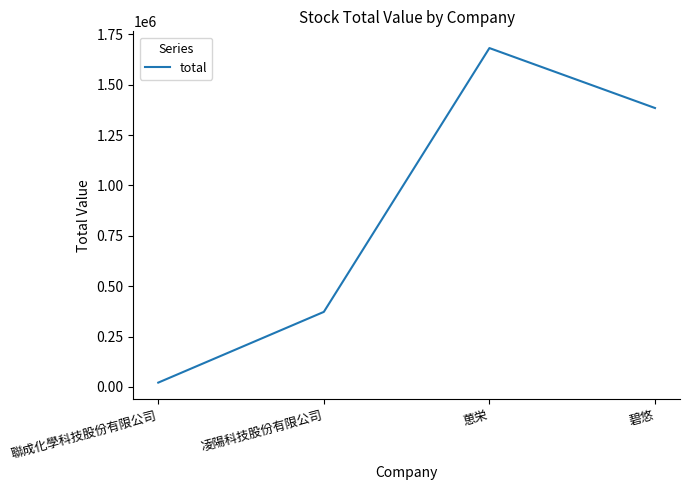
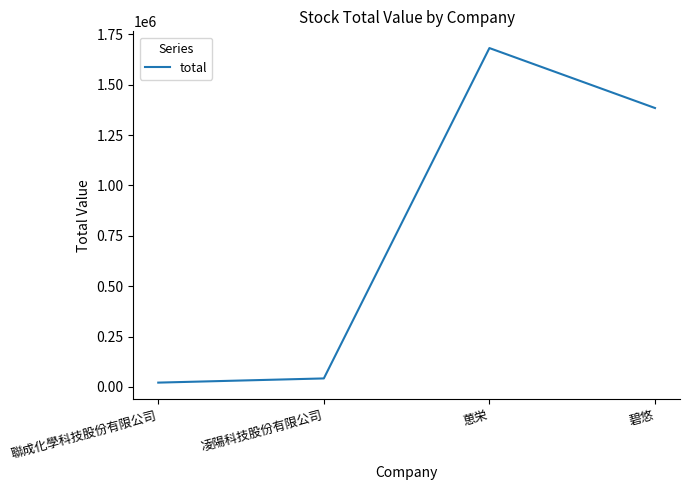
  {
    "聯成化學科技股份有限公司": 20000,
-   "凌陽科技股份有限公司": 370000,
+   "凌陽科技股份有限公司": 40000,
    "葸栄": 1680000,
    "碧悠": 1380000
  }
